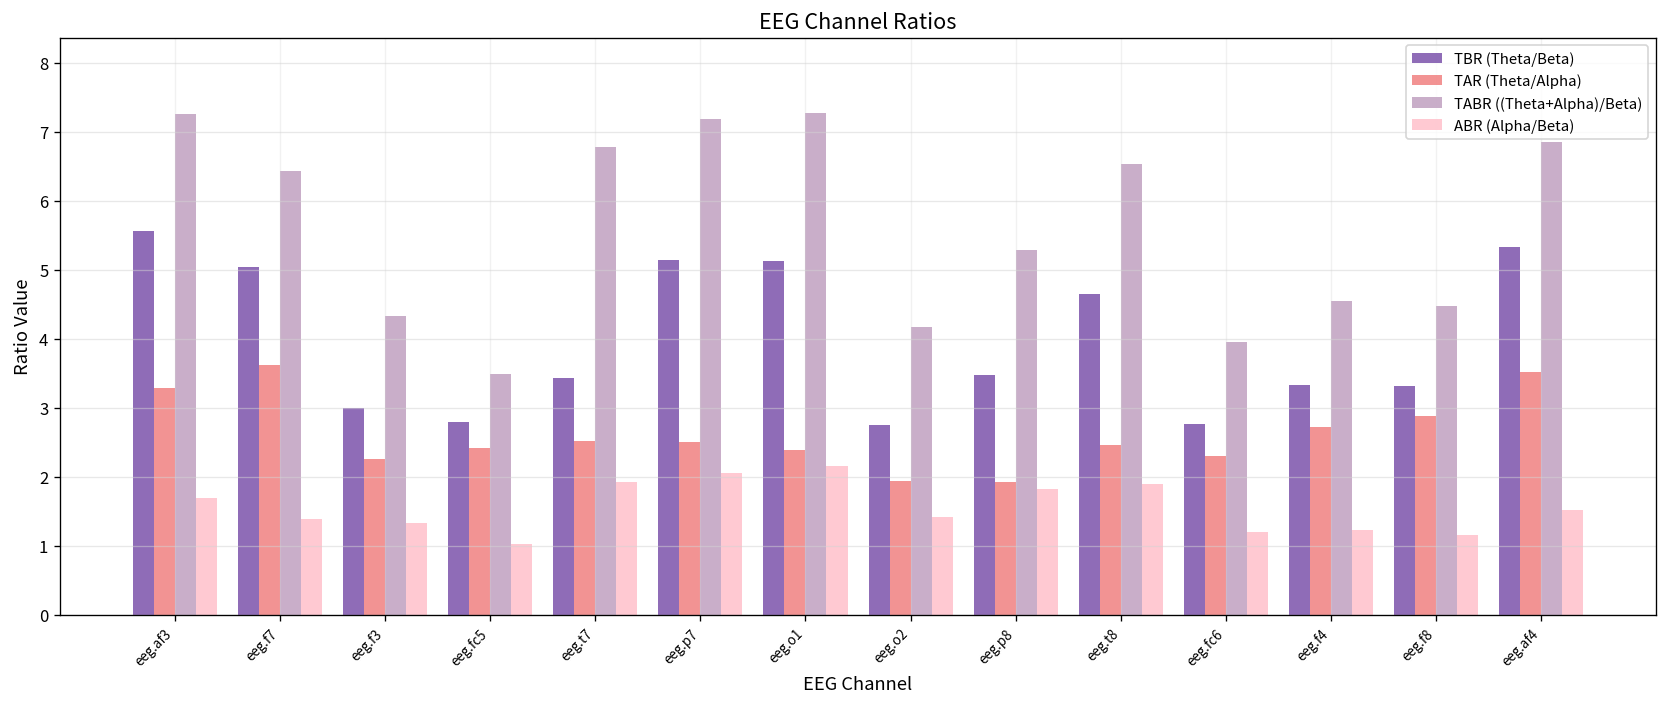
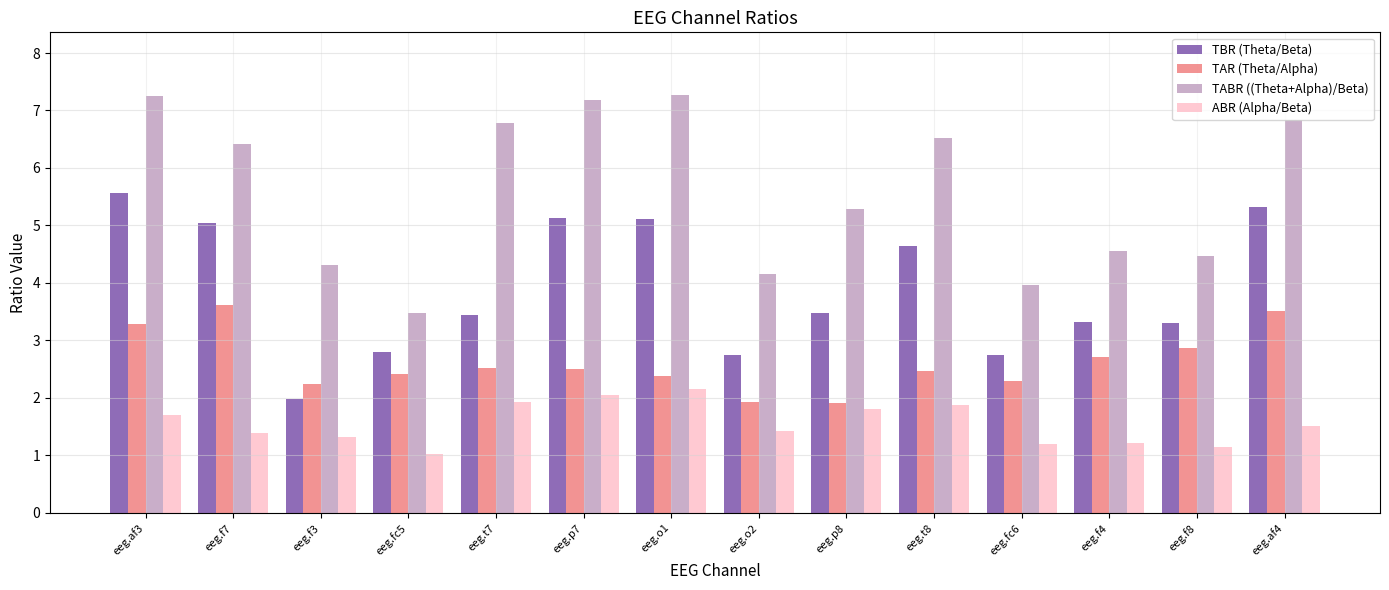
  {
    "TBR (Theta/Beta)": {
      "eeg.af3": 5.6,
      "eeg.f7": 5.0,
-     "eeg.f3": 3.0,
+     "eeg.f3": 2.0,
      "eeg.fc5": 2.8,
      "eeg.t7": 3.4,
      "eeg.p7": 5.1,
      "eeg.o1": 5.1,
      "eeg.o2": 2.7,
      "eeg.p8": 3.5,
      "eeg.t8": 4.6,
      "eeg.fc6": 2.8,
      "eeg.f4": 3.3,
      "eeg.f8": 3.3,
      "eeg.af4": 5.3
    },
    "TAR (Theta/Alpha)": {
      "eeg.af3": 3.3,
      "eeg.f7": 3.6,
      "eeg.f3": 2.3,
      "eeg.fc5": 2.4,
      "eeg.t7": 2.5,
      "eeg.p7": 2.5,
      "eeg.o1": 2.4,
      "eeg.o2": 1.9,
      "eeg.p8": 1.9,
      "eeg.t8": 2.5,
      "eeg.fc6": 2.3,
      "eeg.f4": 2.7,
      "eeg.f8": 2.9,
      "eeg.af4": 3.5
    },
    "TABR ((Theta+Alpha)/Beta)": {
      "eeg.af3": 7.3,
      "eeg.f7": 6.4,
      "eeg.f3": 4.3,
      "eeg.fc5": 3.5,
      "eeg.t7": 6.8,
      "eeg.p7": 7.2,
      "eeg.o1": 7.3,
      "eeg.o2": 4.2,
      "eeg.p8": 5.3,
      "eeg.t8": 6.5,
      "eeg.fc6": 4.0,
      "eeg.f4": 4.5,
      "eeg.f8": 4.5
    },
    "ABR (Alpha/Beta)": {
      "eeg.af3": 1.7,
      "eeg.f7": 1.4,
      "eeg.f3": 1.3,
      "eeg.fc5": 1.0,
      "eeg.t7": 1.9,
      "eeg.p7": 2.0,
      "eeg.o1": 2.1,
      "eeg.o2": 1.4,
      "eeg.p8": 1.8,
      "eeg.t8": 1.9,
      "eeg.fc6": 1.2,
      "eeg.f4": 1.2,
      "eeg.f8": 1.2,
      "eeg.af4": 1.5
    }
  }
